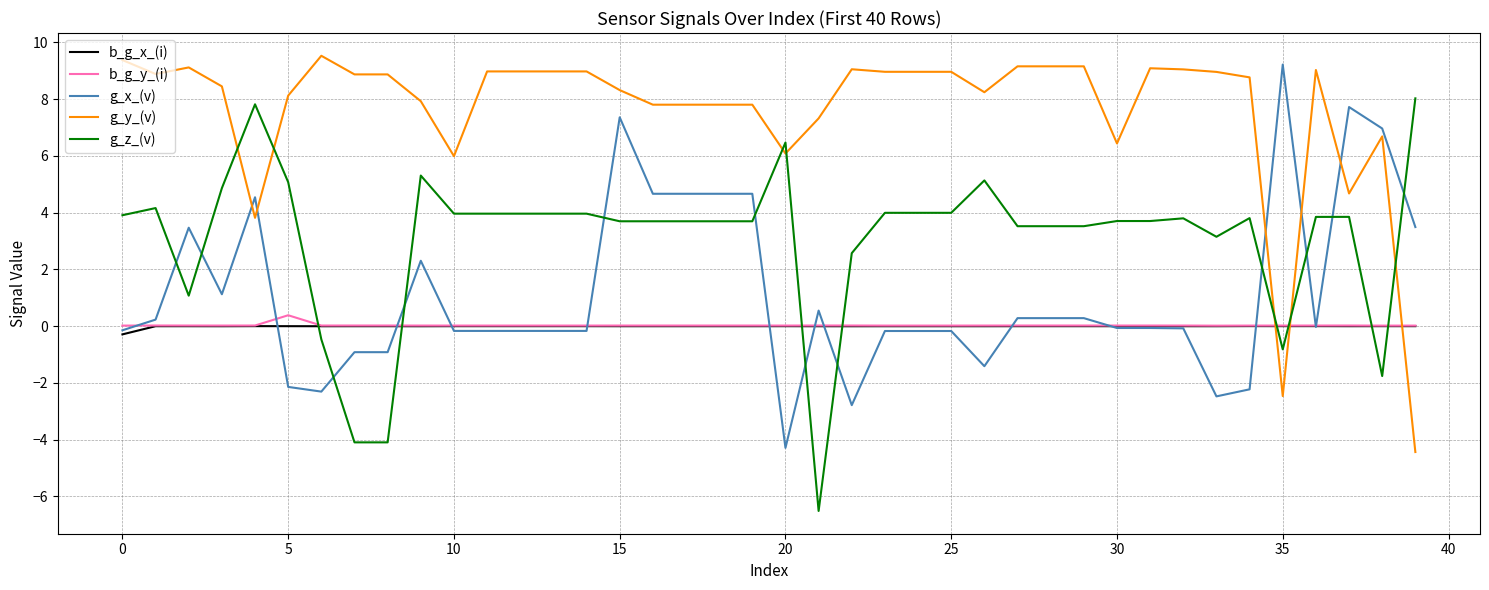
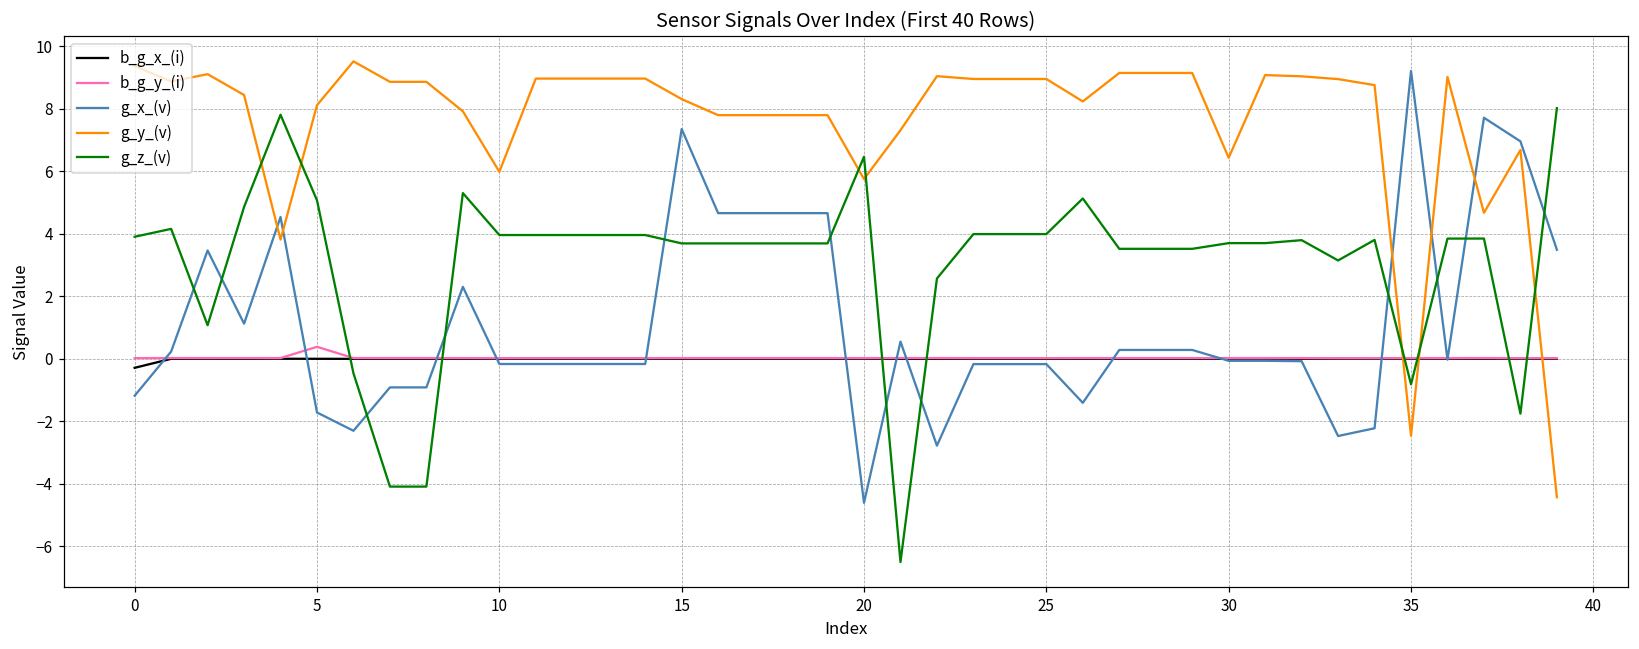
  {
    "b_g_x_(i)": {
      "0": -0.3,
      "5": 0.0
    },
    "b_g_y_(i)": {
      "0": 0.0,
      "5": 0.4
    },
    "g_x_(v)": {
-     "0": -0.1,
-     "5": -2.1,
+     "0": -1.2,
+     "5": -1.7,
      "10": -0.2,
      "15": 7.4,
-     "20": -4.3,
+     "20": -4.6,
      "25": -0.2,
      "35": 9.2
    },
    "g_y_(v)": {
      "5": 8.1,
      "10": 6.0,
      "15": 8.3,
-     "20": 6.1,
+     "20": 5.8,
      "25": 9.0,
      "30": 6.4,
      "35": -2.5
    },
    "g_z_(v)": {
      "0": 3.9,
      "5": 5.1,
      "10": 4.0,
      "15": 3.7,
      "20": 6.5,
      "25": 4.0,
      "30": 3.7,
      "35": -0.8
    }
  }
